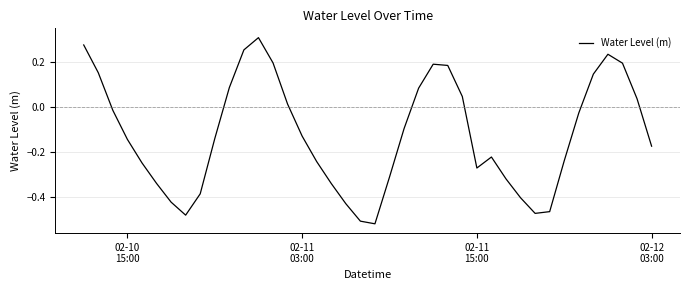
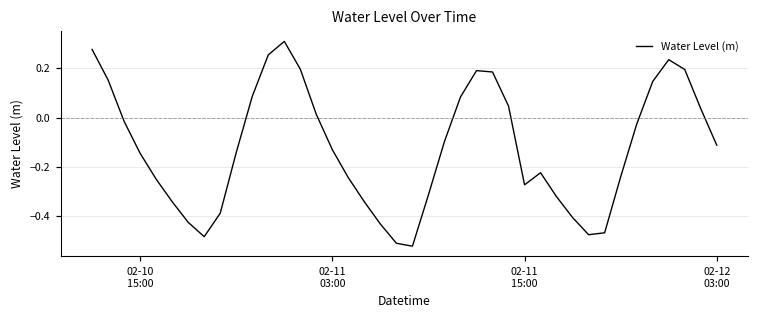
  {
    "02-10 15:00": -0.14,
    "02-11 03:00": -0.13,
    "02-11 15:00": -0.27,
-   "02-12 03:00": -0.17
+   "02-12 03:00": -0.11
  }
